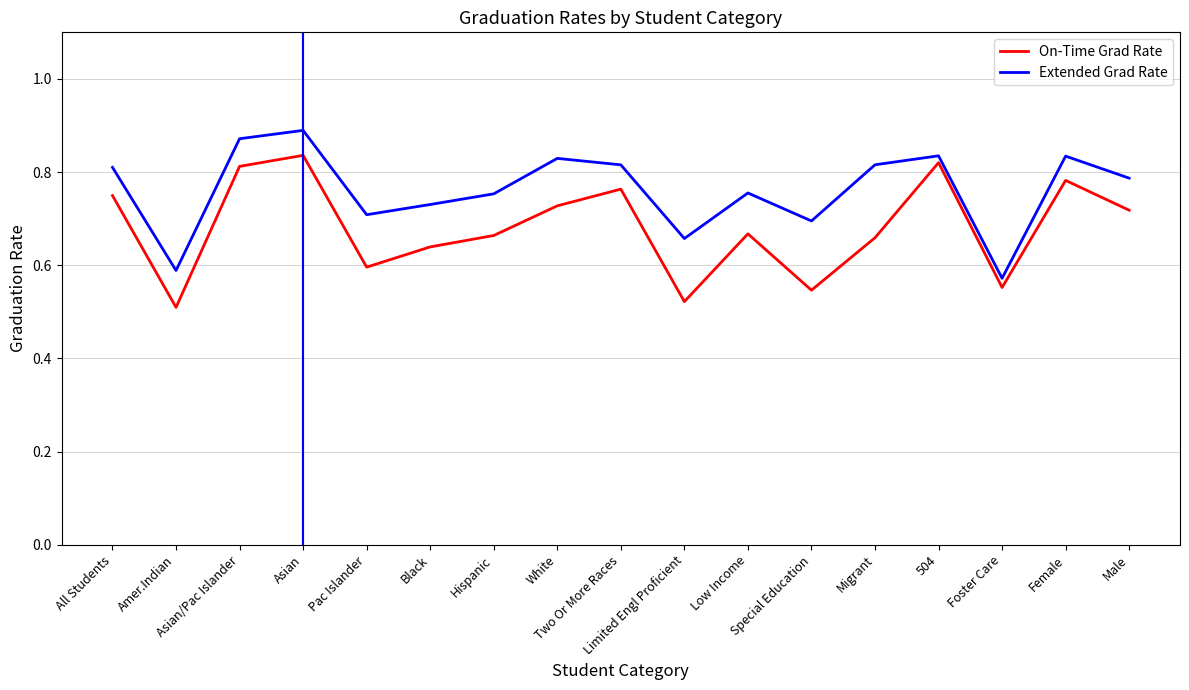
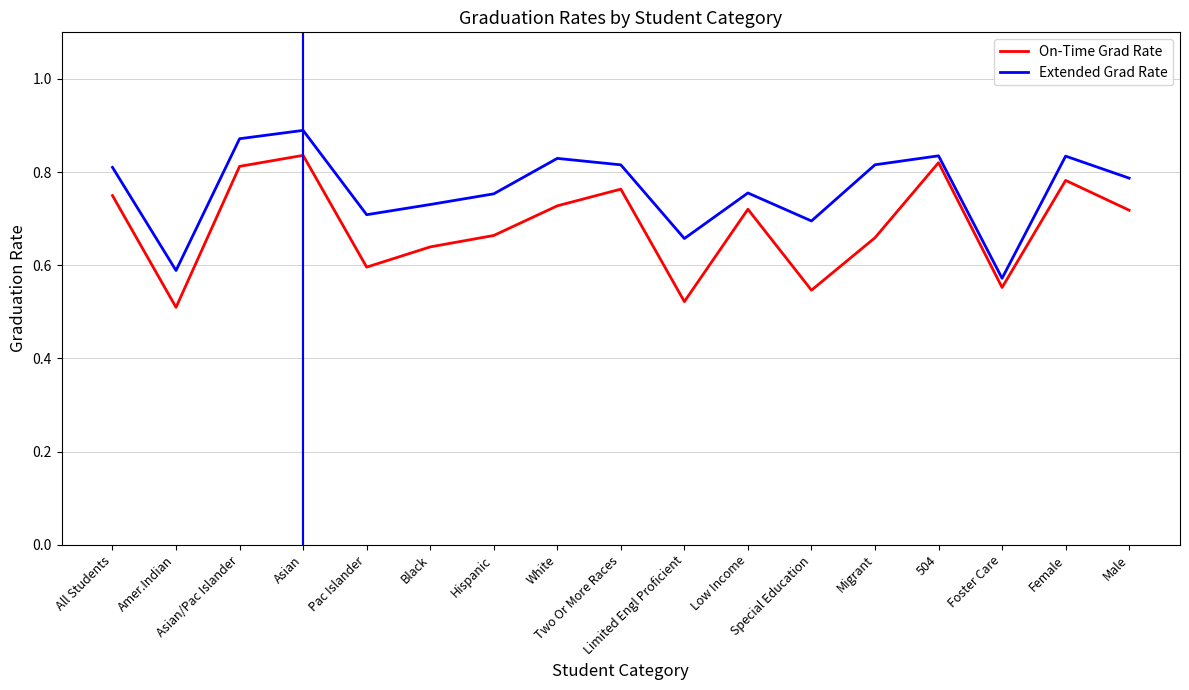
  {
    "On-Time Grad Rate": {
      "All Students": 0.75,
      "Amer.Indian": 0.51,
      "Asian/Pac Islander": 0.81,
      "Asian": 0.84,
      "Pac Islander": 0.60,
      "Black": 0.64,
      "Hispanic": 0.66,
      "White": 0.73,
      "Two Or More Races": 0.76,
      "Limited Engl Proficient": 0.52,
-     "Low Income": 0.67,
+     "Low Income": 0.72,
      "Special Education": 0.55,
      "Migrant": 0.66,
      "504": 0.82,
      "Foster Care": 0.55,
      "Female": 0.78,
      "Male": 0.72
    },
    "Extended Grad Rate": {
      "All Students": 0.81,
      "Amer.Indian": 0.59,
      "Asian/Pac Islander": 0.87,
      "Asian": 0.89,
      "Pac Islander": 0.71,
      "Black": 0.73,
      "Hispanic": 0.75,
      "White": 0.83,
      "Two Or More Races": 0.82,
      "Limited Engl Proficient": 0.66,
      "Low Income": 0.76,
      "Special Education": 0.70,
      "Migrant": 0.82,
      "504": 0.83,
      "Foster Care": 0.57,
      "Female": 0.83,
      "Male": 0.79
    }
  }
